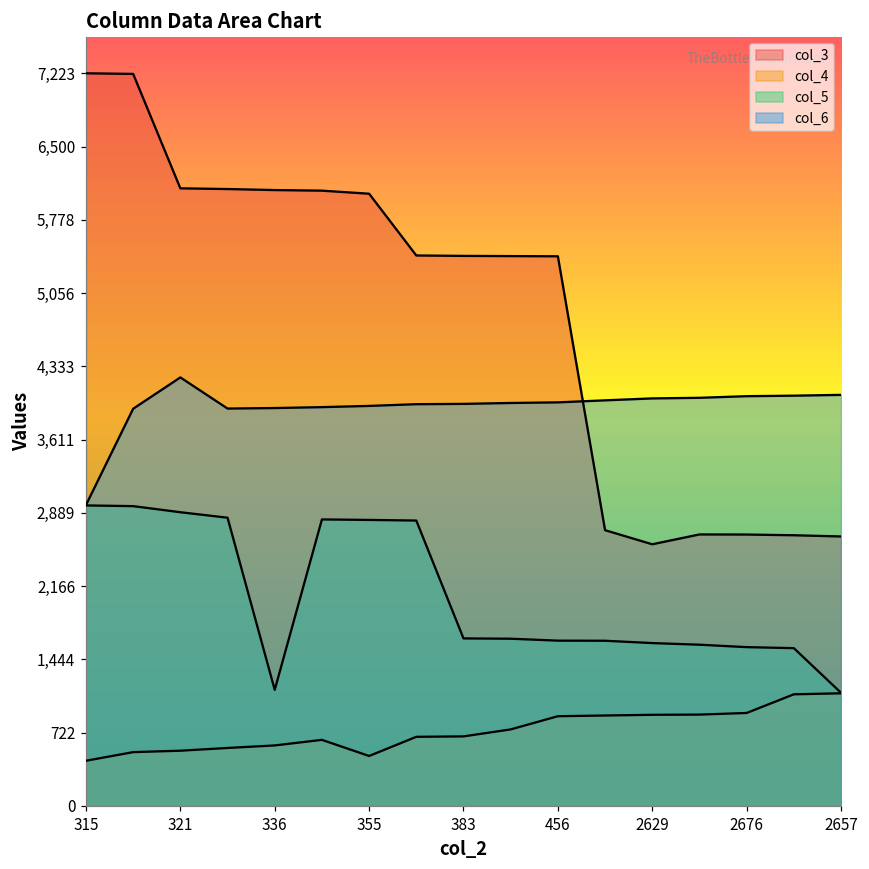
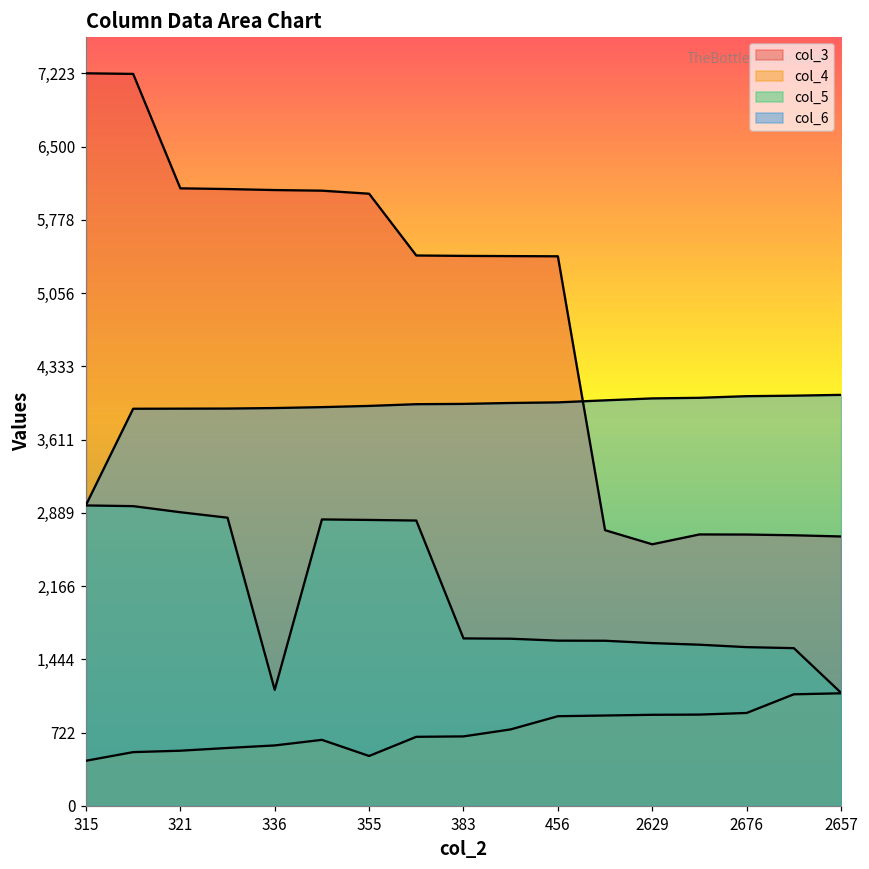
  {
    "col_3": {
      "315": "7,200",
      "321": "6,100",
      "336": "6,100",
      "355": "6,000",
      "383": "5,400",
      "456": "5,400",
      "2629": "2,600",
      "2676": "2,700",
      "2657": "2,700"
    },
    "col_4": {
      "315": "400",
      "321": "500",
      "336": "600",
      "355": "500",
      "383": "700",
      "456": "900",
      "2629": "900",
      "2676": "900"
    },
    "col_5": {
      "321": "2,900",
      "336": "1,100",
      "355": "2,800",
      "383": "1,700",
      "456": "1,600",
      "2629": "1,600",
      "2676": "1,600"
    },
    "col_6": {
-     "321": "4,200",
+     "321": "3,900",
      "336": "3,900",
      "355": "3,900",
      "383": "4,000",
      "456": "4,000",
      "2629": "4,000",
      "2676": "4,000",
      "2657": "4,100"
    }
  }
